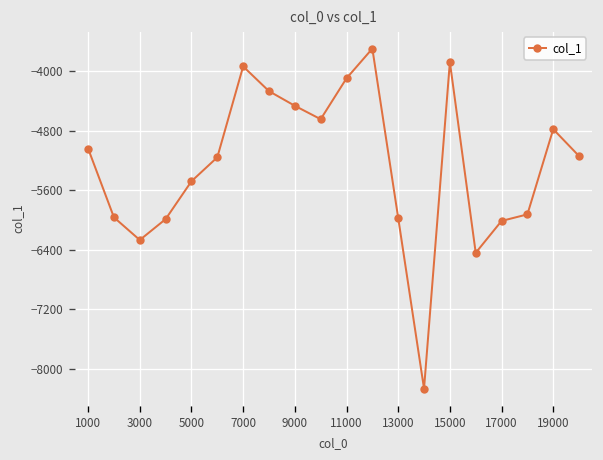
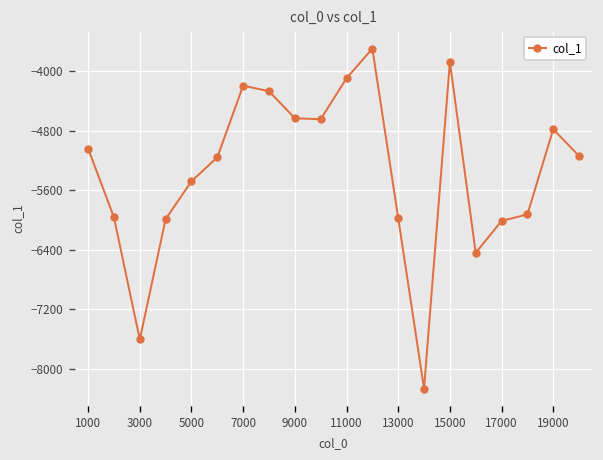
  {
    "1000": -5000,
-   "3000": -6300,
+   "3000": -7600,
    "5000": -5500,
-   "7000": -3900,
-   "9000": -4500,
+   "7000": -4200,
+   "9000": -4600,
    "11000": -4100,
    "13000": -6000,
    "15000": -3900,
    "17000": -6000,
    "19000": -4800
  }
